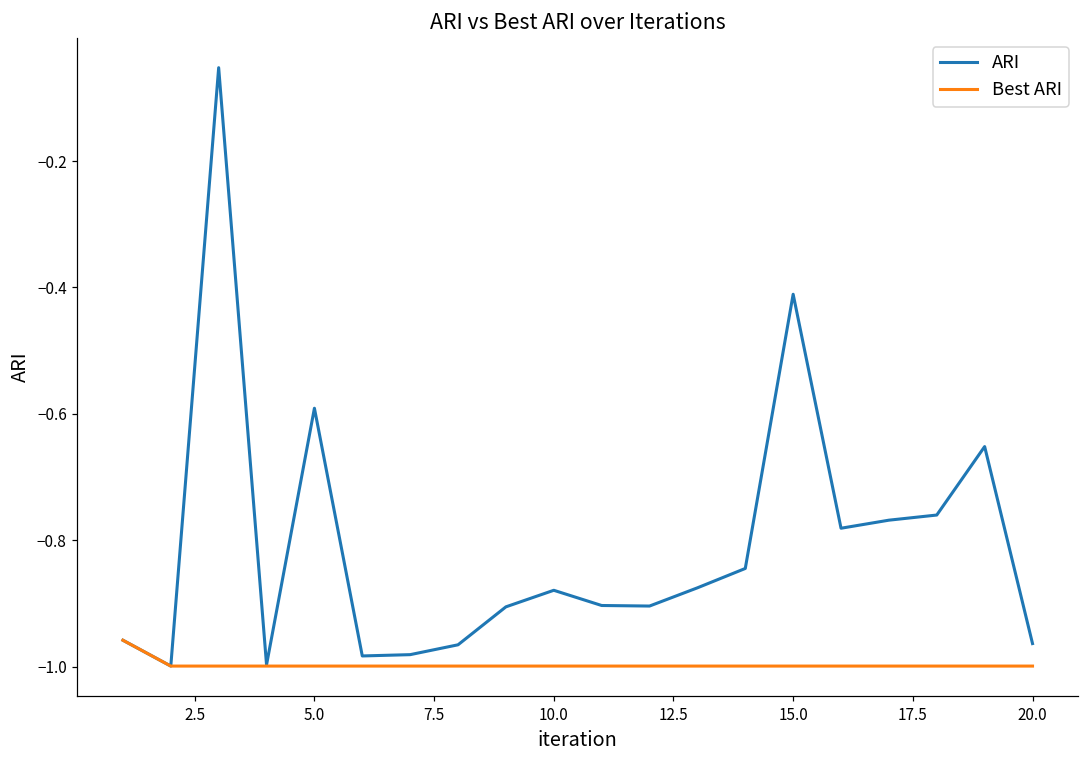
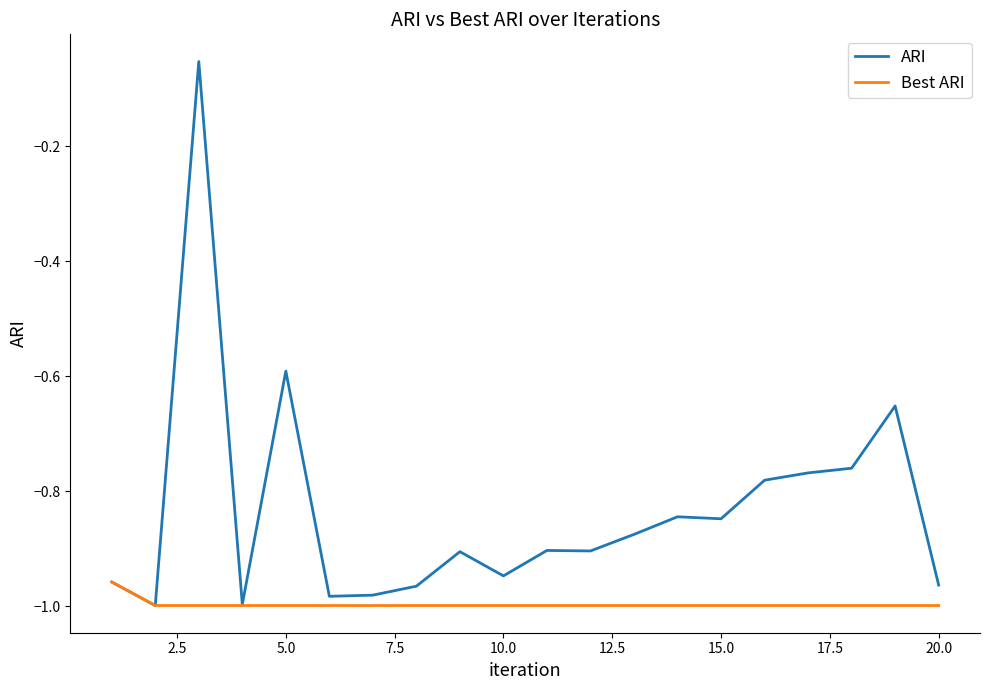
  {
    "ARI": {
      "5.0": -0.59,
-     "10.0": -0.88,
-     "15.0": -0.41,
+     "10.0": -0.95,
+     "15.0": -0.85,
      "20.0": -0.96
    },
    "Best ARI": {
      "5.0": -1.00,
      "10.0": -1.00,
      "15.0": -1.00,
      "20.0": -1.00
    }
  }
